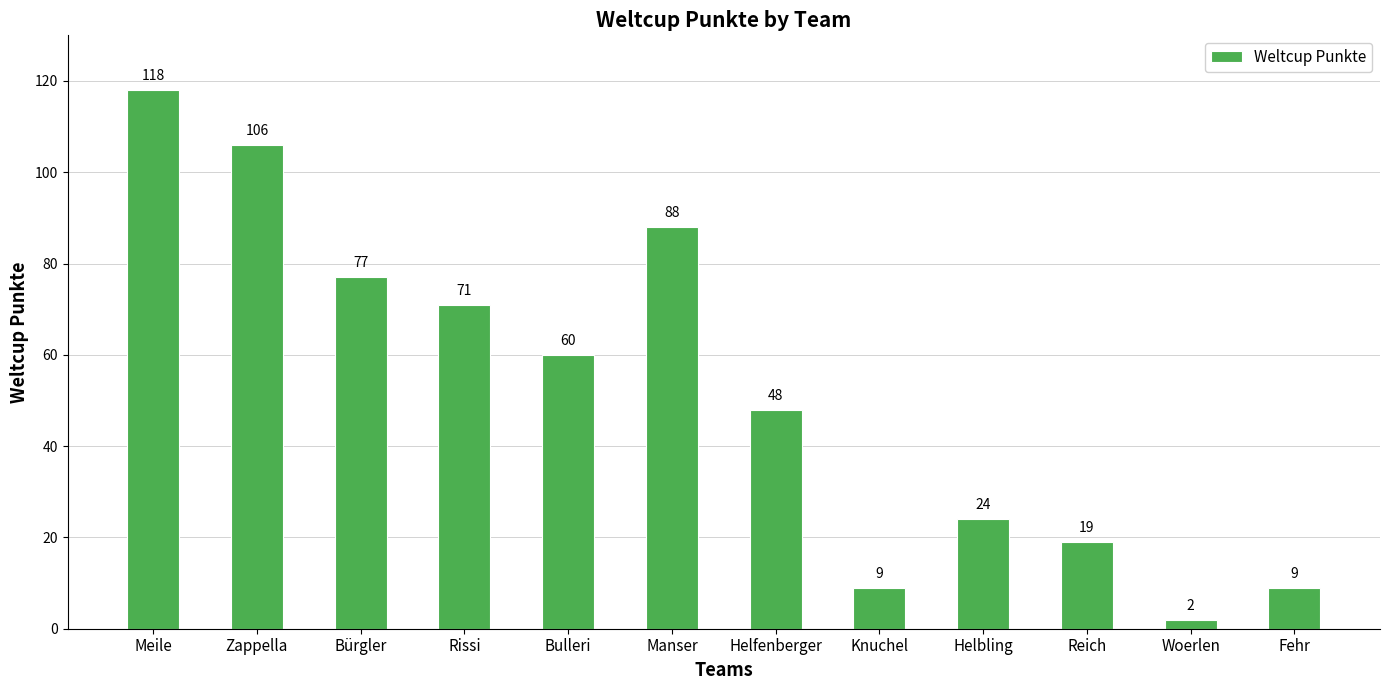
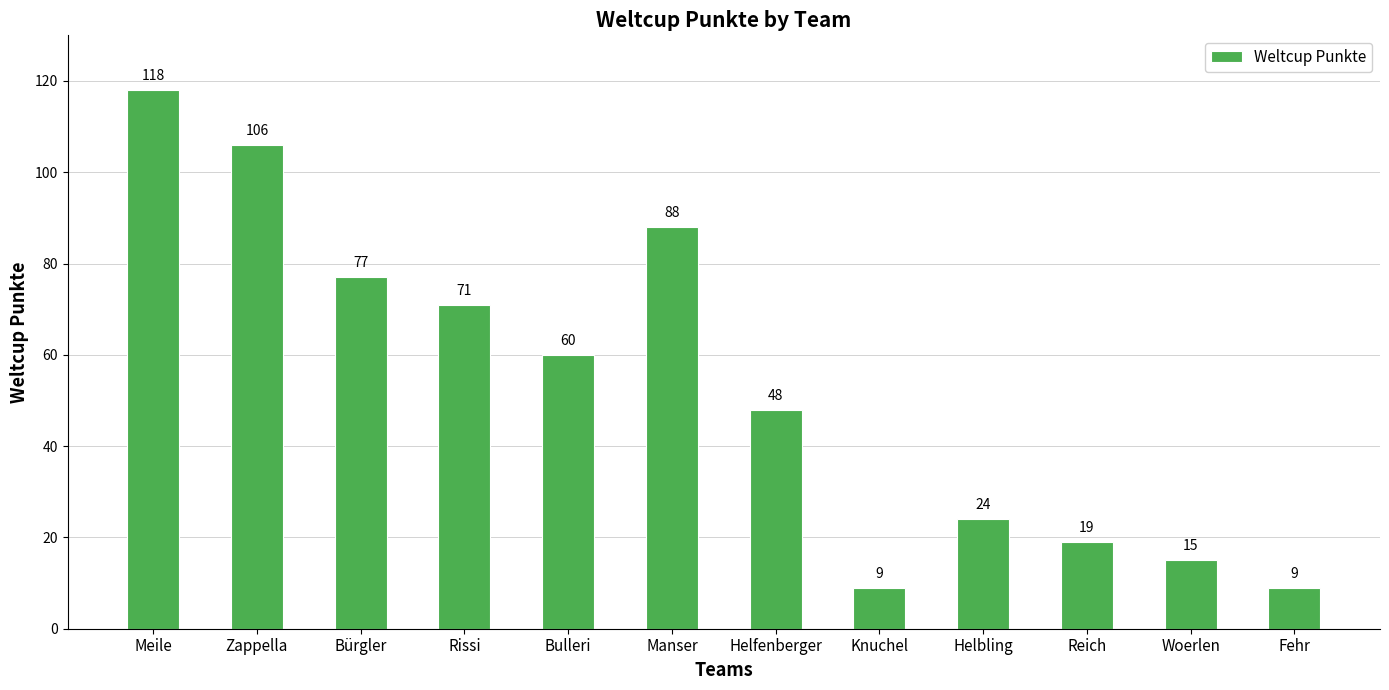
  {
    "Meile": 118,
    "Zappella": 106,
    "Bürgler": 77,
    "Rissi": 71,
    "Bulleri": 60,
    "Manser": 88,
    "Helfenberger": 48,
    "Knuchel": 9,
    "Helbling": 24,
    "Reich": 19,
-   "Woerlen": 2,
+   "Woerlen": 15,
    "Fehr": 9
  }
